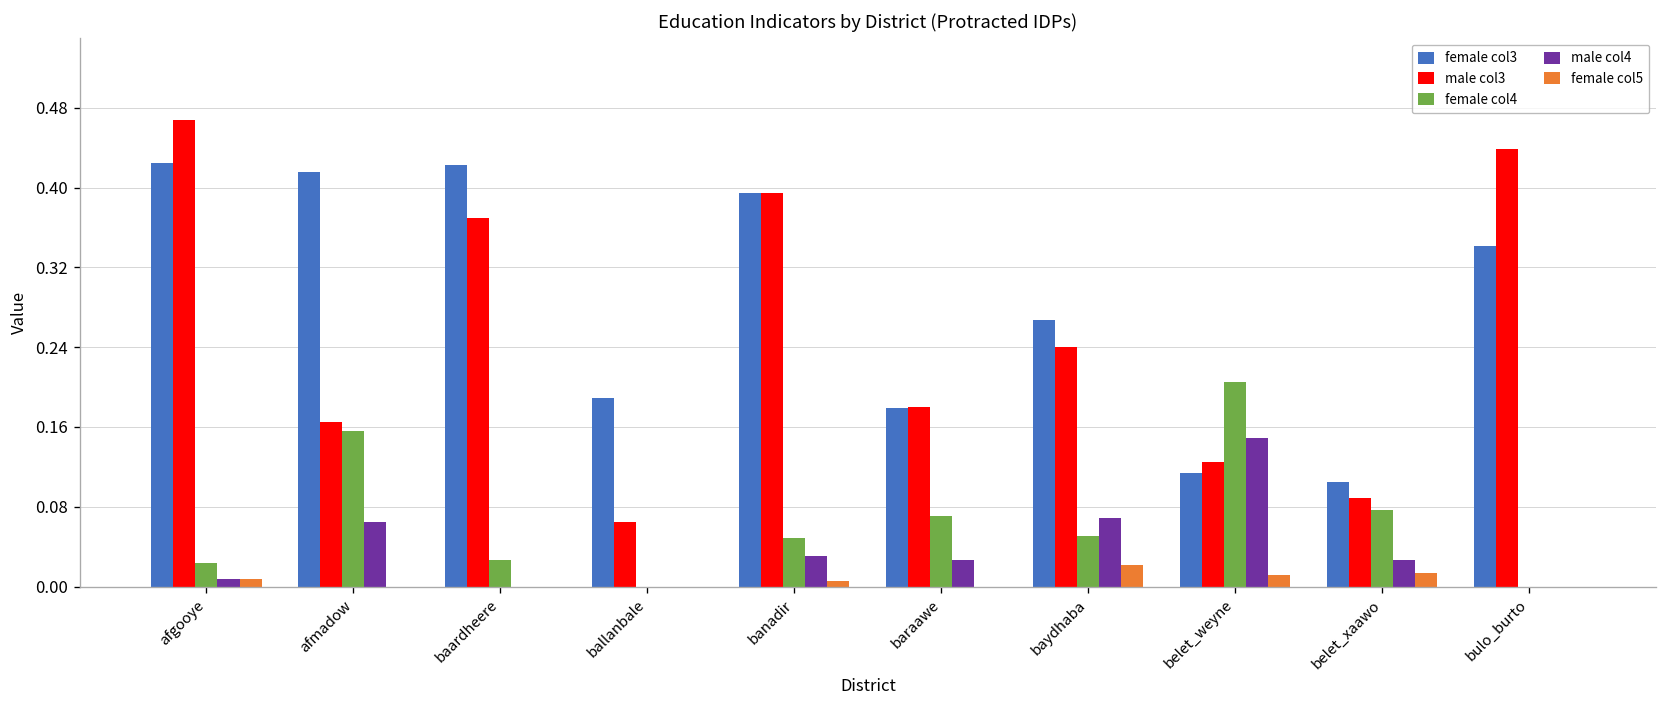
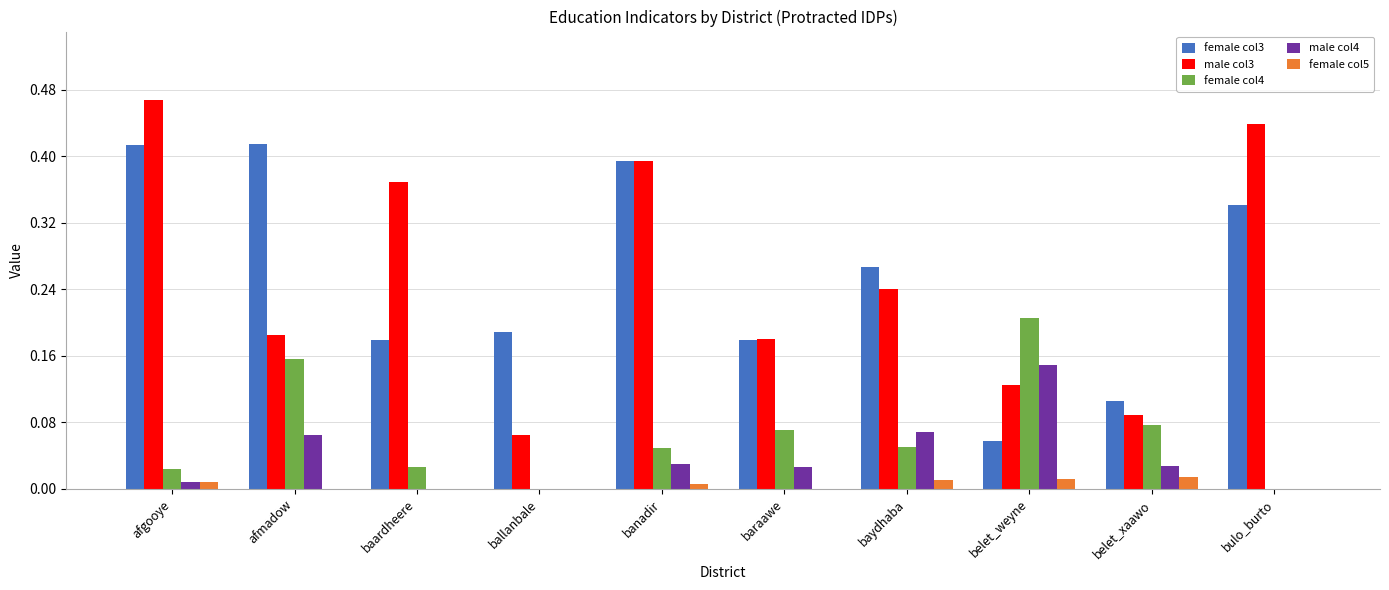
  {
    "female col3": {
-     "afgooye": 0.42,
+     "afgooye": 0.41,
      "afmadow": 0.42,
-     "baardheere": 0.42,
+     "baardheere": 0.18,
      "ballanbale": 0.19,
      "banadir": 0.39,
      "baraawe": 0.18,
      "baydhaba": 0.27,
-     "belet_weyne": 0.11,
+     "belet_weyne": 0.06,
      "belet_xaawo": 0.11,
      "bulo_burto": 0.34
    },
    "male col3": {
      "afgooye": 0.47,
-     "afmadow": 0.16,
+     "afmadow": 0.18,
      "baardheere": 0.37,
      "ballanbale": 0.06,
      "banadir": 0.39,
      "baraawe": 0.18,
      "baydhaba": 0.24,
      "belet_weyne": 0.13,
      "belet_xaawo": 0.09,
      "bulo_burto": 0.44
    },
    "female col4": {
      "afgooye": 0.02,
      "afmadow": 0.16,
      "baardheere": 0.03,
      "ballanbale": 0.00,
      "banadir": 0.05,
      "baraawe": 0.07,
      "baydhaba": 0.05,
      "belet_weyne": 0.21,
      "belet_xaawo": 0.08,
      "bulo_burto": 0.00
    },
    "male col4": {
      "afgooye": 0.01,
      "afmadow": 0.06,
      "baardheere": 0.00,
      "ballanbale": 0.00,
      "banadir": 0.03,
      "baraawe": 0.03,
      "baydhaba": 0.07,
      "belet_weyne": 0.15,
      "belet_xaawo": 0.03,
      "bulo_burto": 0.00
    },
    "female col5": {
      "afgooye": 0.01,
      "afmadow": 0.00,
      "baardheere": 0.00,
      "ballanbale": 0.00,
      "banadir": 0.01,
      "baraawe": 0.00,
-     "baydhaba": 0.02,
+     "baydhaba": 0.01,
      "belet_weyne": 0.01,
      "belet_xaawo": 0.01,
      "bulo_burto": 0.00
    }
  }
